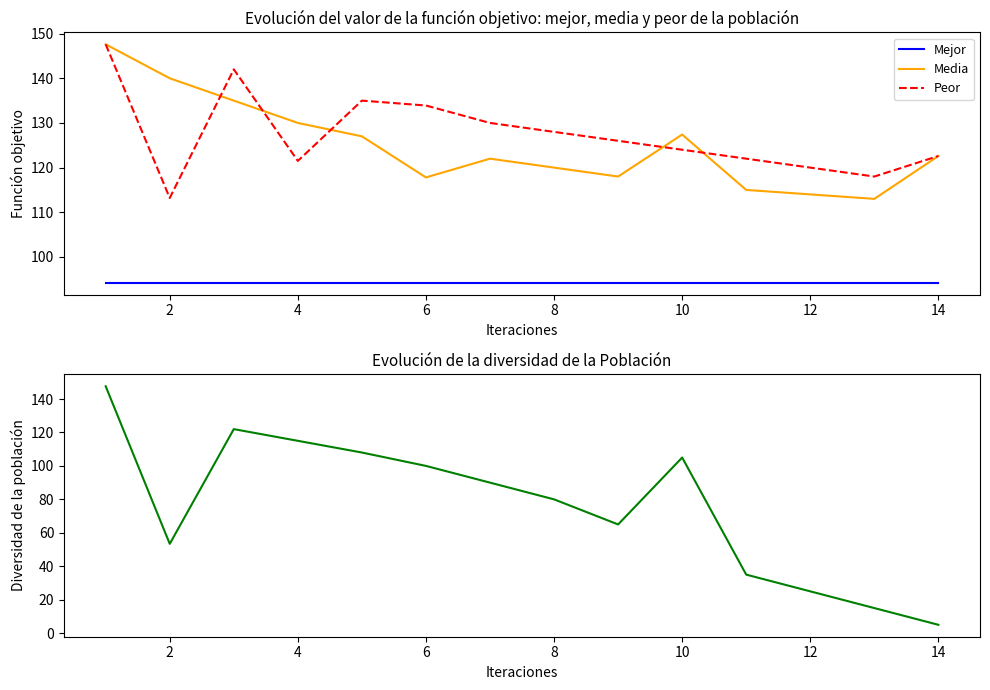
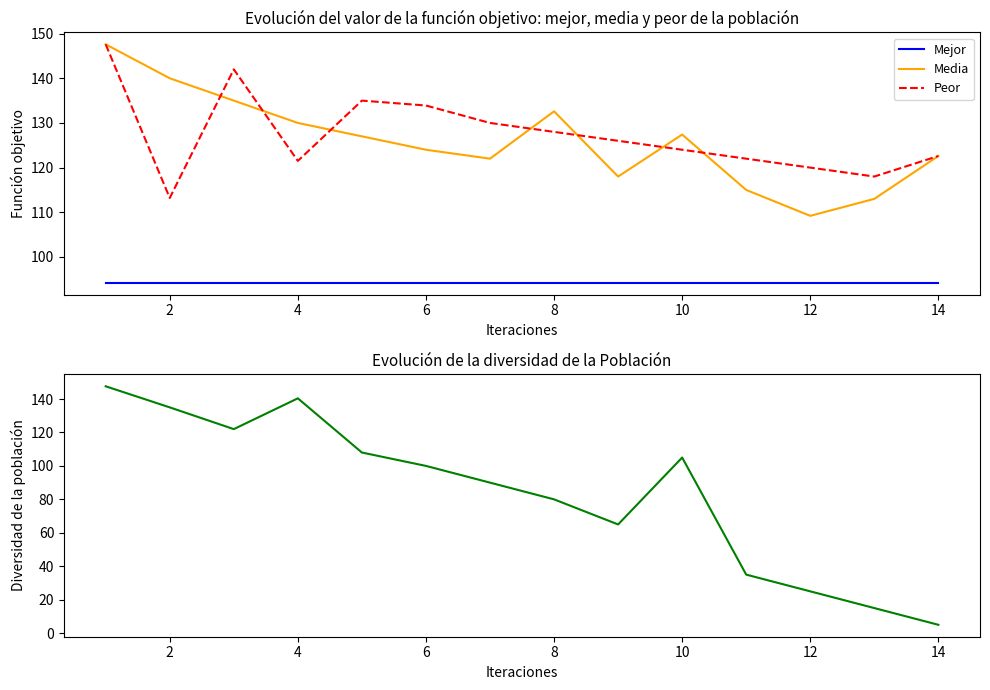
  {
    "Evolución del valor de la función objetivo: mejor, media y peor de la población": {
      "Mejor": {
        "2": 94,
        "4": 94,
        "6": 94,
        "8": 94,
        "10": 94,
        "12": 94,
        "14": 94
      },
      "Media": {
        "2": 140,
        "4": 130,
-       "6": 118,
-       "8": 120,
+       "6": 124,
+       "8": 133,
        "10": 127,
-       "12": 114
+       "12": 109
      },
      "Peor": {
        "2": 113,
        "4": 122,
        "6": 134,
        "8": 128,
        "10": 124,
        "12": 120
      }
    },
    "Evolución de la diversidad de la Población": {
-     "2": 53,
-     "4": 115,
+     "2": 135,
+     "4": 140,
      "6": 100,
      "8": 80,
      "10": 105,
      "12": 25,
      "14": 5
    }
  }
